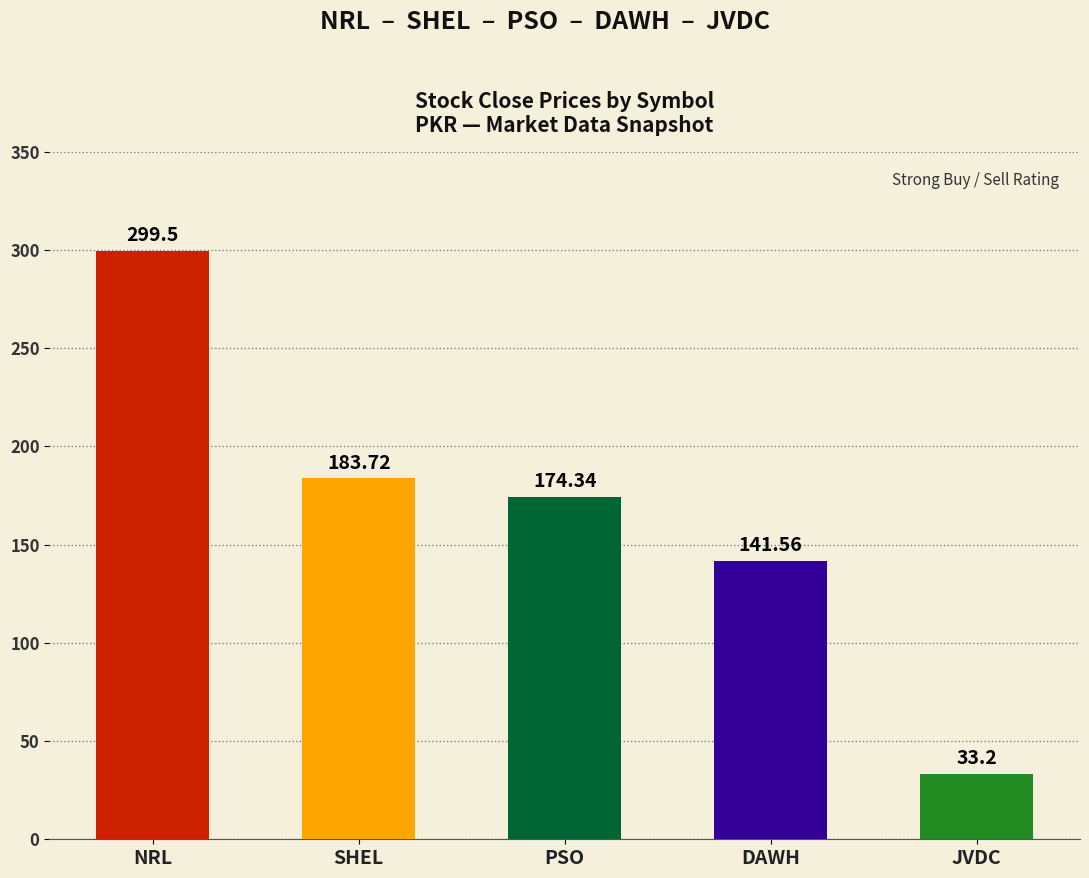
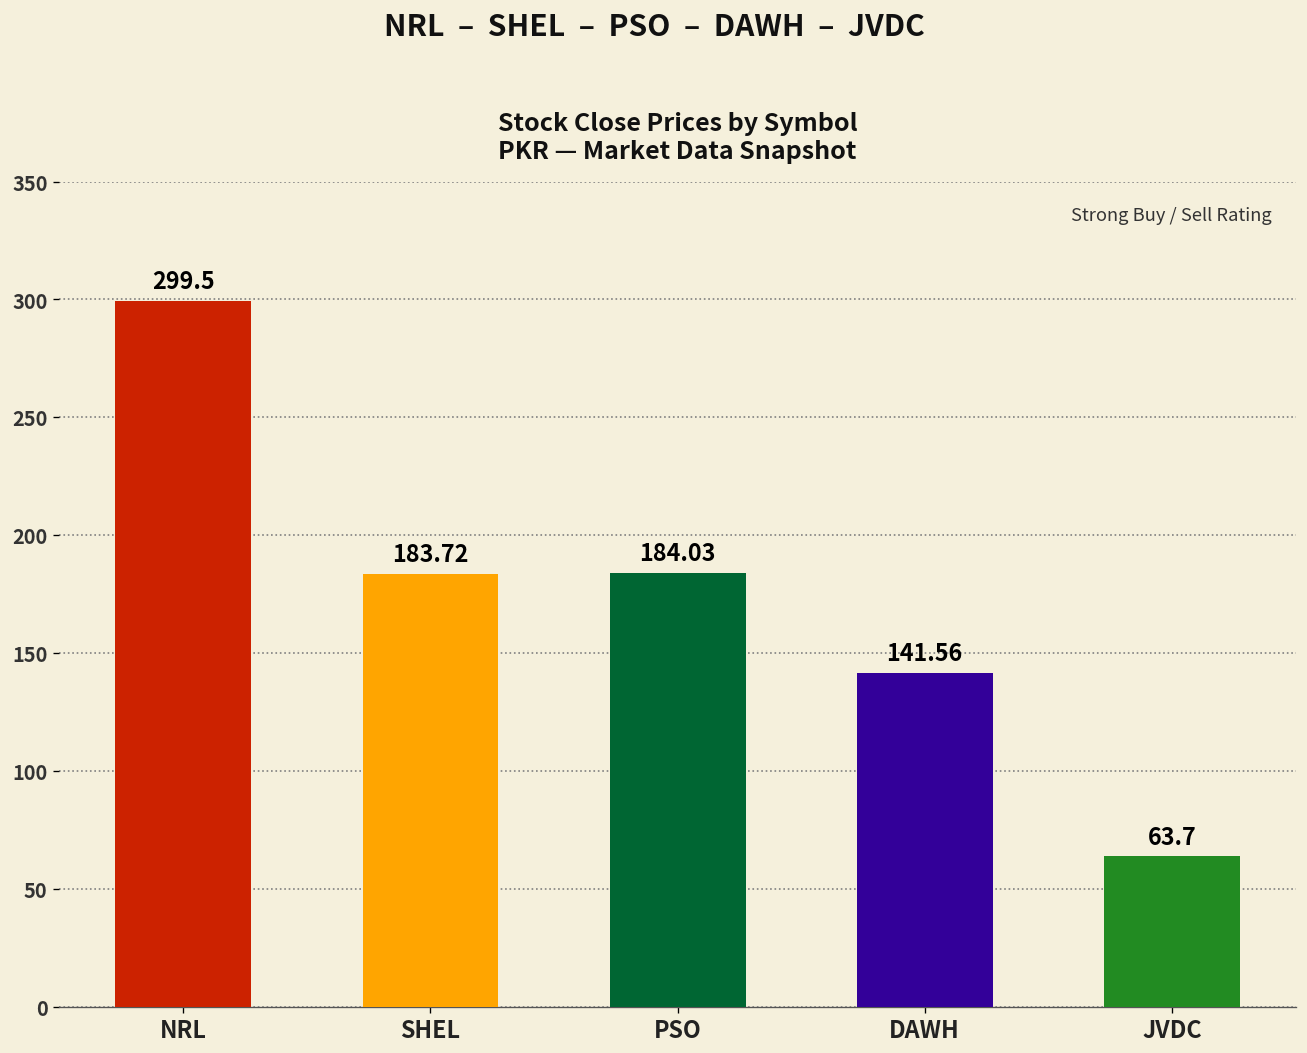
  {
    "NRL": 299.5,
    "SHEL": 183.72,
-   "PSO": 174.34,
+   "PSO": 184.03,
    "DAWH": 141.56,
-   "JVDC": 33.2
+   "JVDC": 63.7
  }
